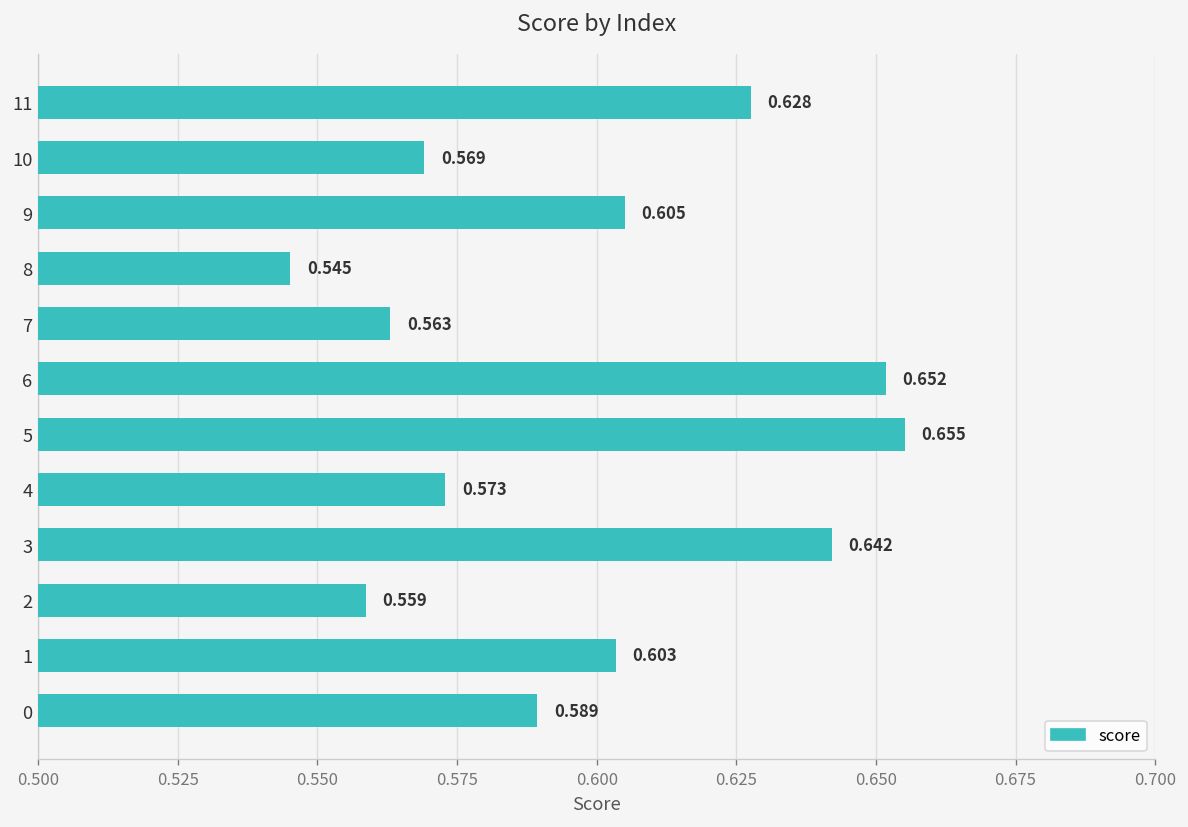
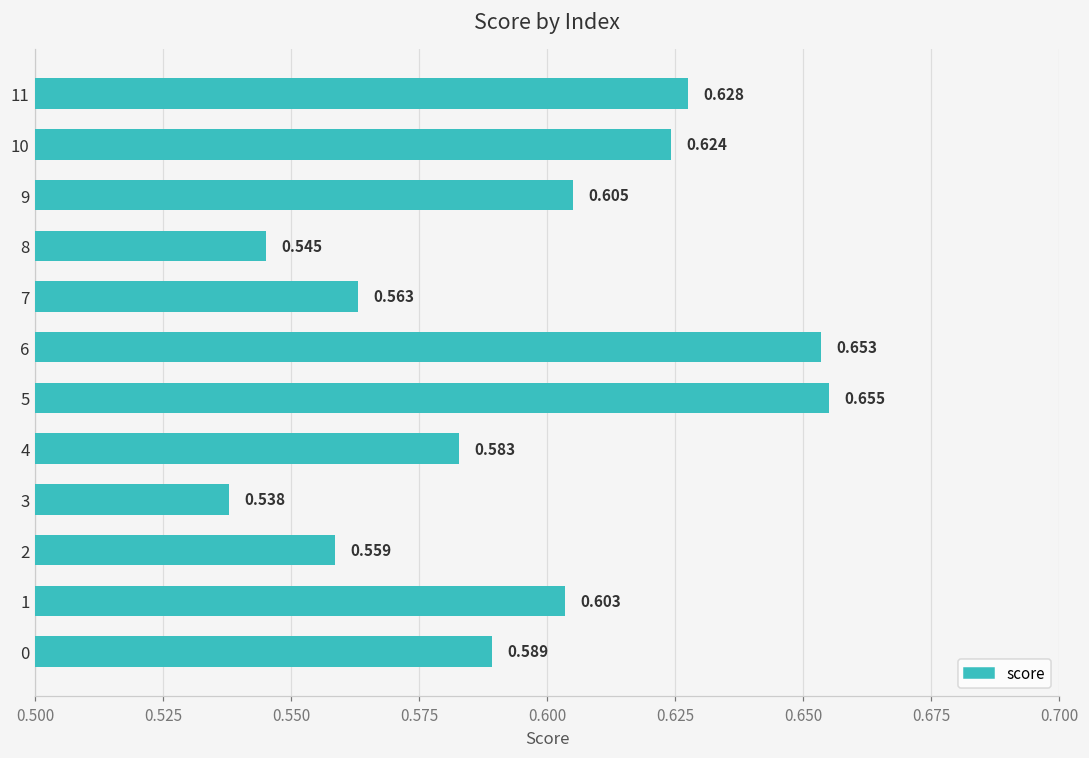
  {
    "11": 0.628,
-   "10": 0.569,
+   "10": 0.624,
    "9": 0.605,
    "8": 0.545,
    "7": 0.563,
-   "6": 0.652,
+   "6": 0.653,
    "5": 0.655,
-   "4": 0.573,
-   "3": 0.642,
+   "4": 0.583,
+   "3": 0.538,
    "2": 0.559,
    "1": 0.603,
    "0": 0.589
  }
